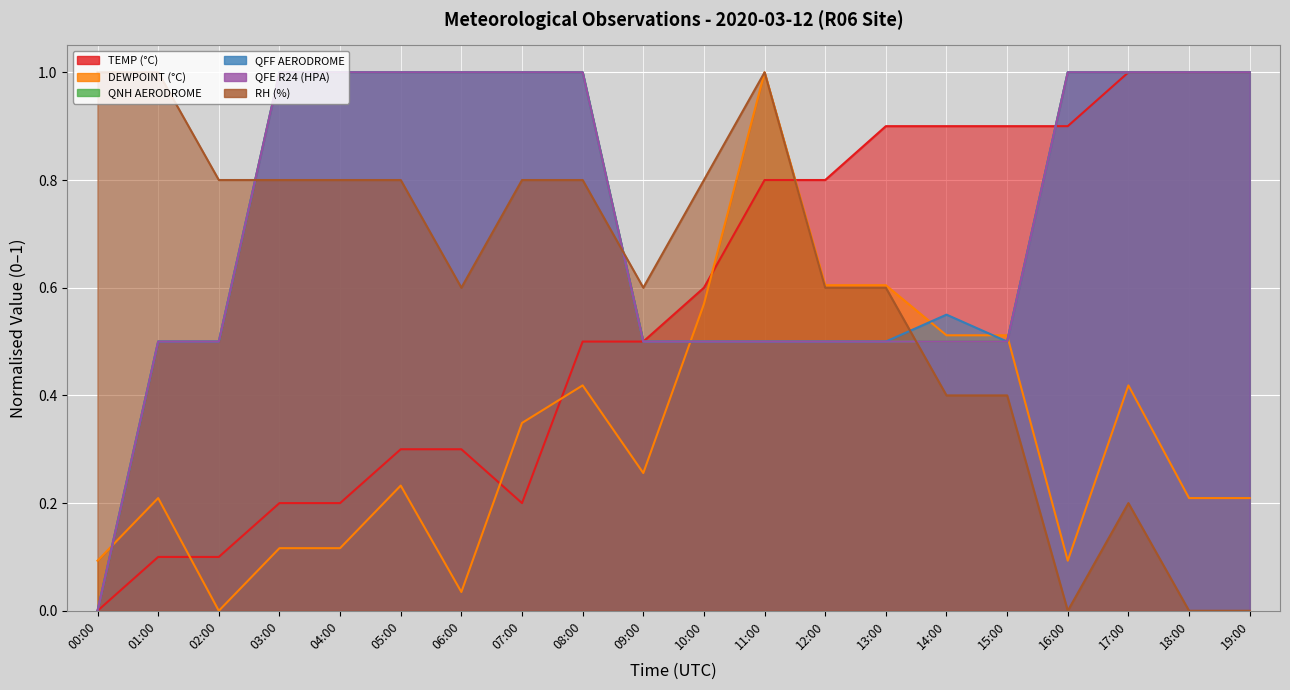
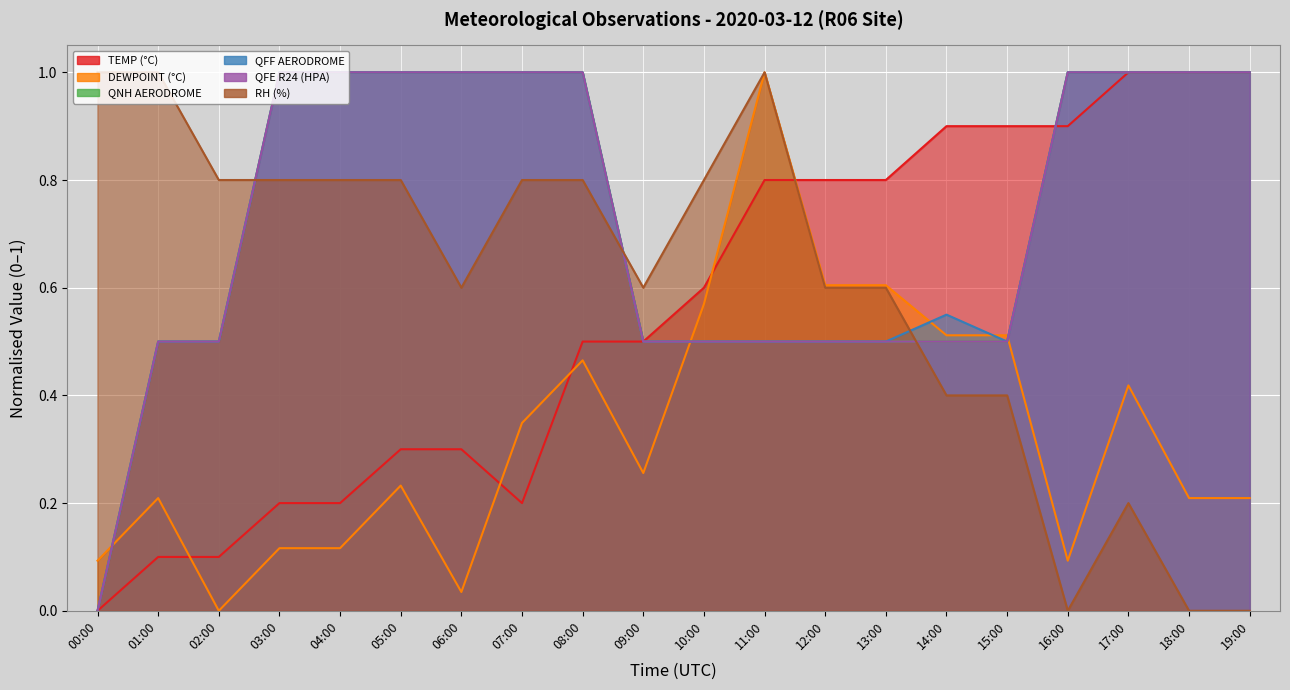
  {
    "TEMP (°C)": {
      "01:00": 0.10,
      "02:00": 0.10,
      "03:00": 0.20,
      "04:00": 0.20,
      "05:00": 0.30,
      "06:00": 0.30,
      "07:00": 0.20,
      "08:00": 0.50,
      "10:00": 0.60,
      "11:00": 0.80,
      "12:00": 0.80,
-     "13:00": 0.90,
+     "13:00": 0.80,
      "14:00": 0.90,
      "15:00": 0.90,
      "16:00": 0.90
    },
    "DEWPOINT (°C)": {
      "00:00": 0.09,
      "01:00": 0.21,
      "02:00": 0.00,
      "03:00": 0.12,
      "04:00": 0.12,
      "05:00": 0.23,
      "06:00": 0.03,
      "07:00": 0.35,
-     "08:00": 0.42,
+     "08:00": 0.47,
      "09:00": 0.26,
      "10:00": 0.57,
      "14:00": 0.51,
      "15:00": 0.51,
      "16:00": 0.09,
      "17:00": 0.42,
      "18:00": 0.21,
      "19:00": 0.21
    },
    "QFE R24 (HPA)": {
      "14:00": 0.50
    },
    "QFF AERODROME": {
      "14:00": 0.55
    },
    "RH (%)": {
      "02:00": 0.80,
      "03:00": 0.80,
      "04:00": 0.80,
      "05:00": 0.80,
      "06:00": 0.60,
      "07:00": 0.80,
      "08:00": 0.80,
      "09:00": 0.60,
      "10:00": 0.80,
      "14:00": 0.40,
      "15:00": 0.40,
      "16:00": 0.00,
      "17:00": 0.20,
      "18:00": 0.00,
      "19:00": 0.00
    }
  }
